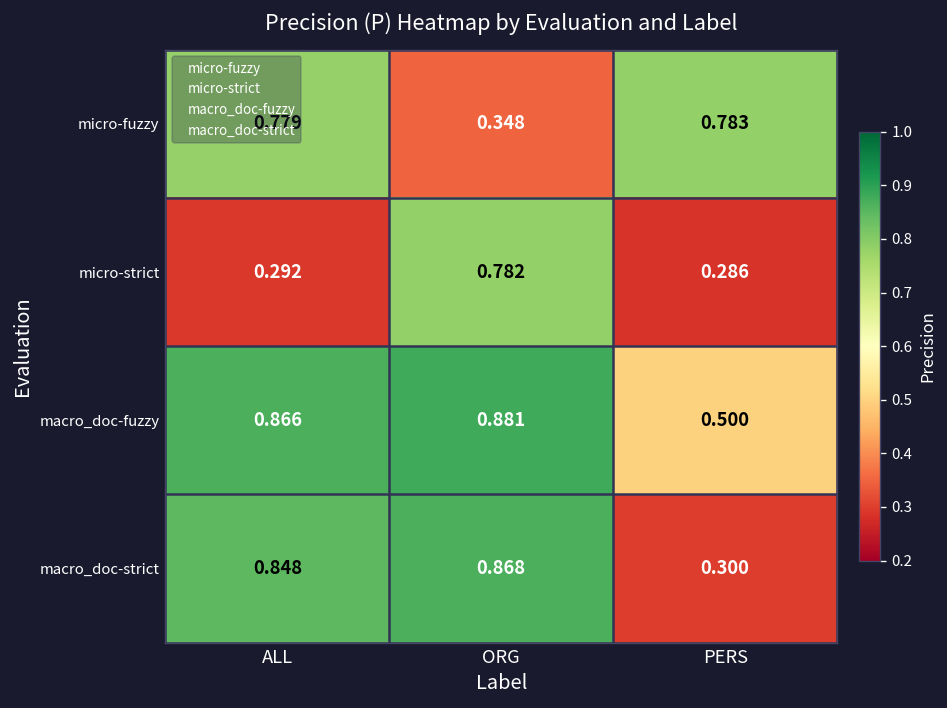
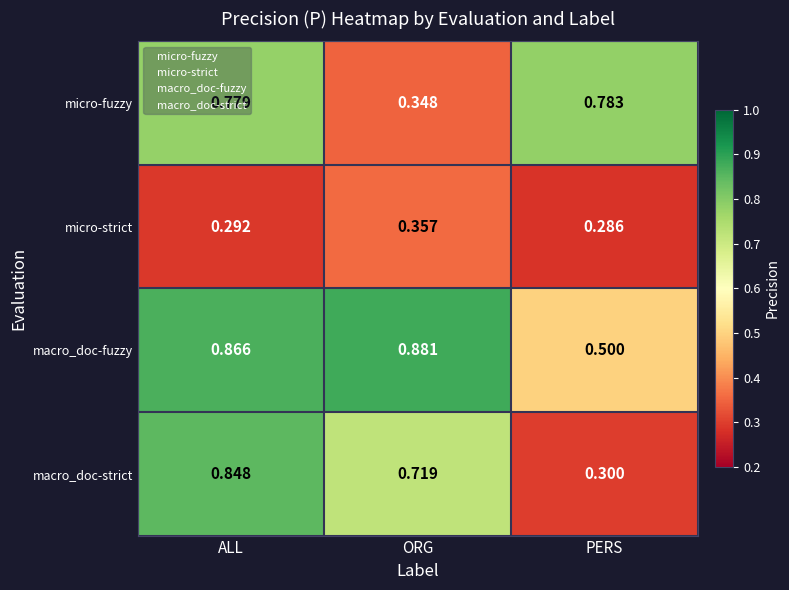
  {
    "micro-fuzzy": {
      "ORG": 0.348,
      "PERS": 0.783
    },
    "micro-strict": {
      "ALL": 0.292,
-     "ORG": 0.782,
+     "ORG": 0.357,
      "PERS": 0.286
    },
    "macro_doc-fuzzy": {
      "ALL": 0.866,
      "ORG": 0.881,
      "PERS": 0.500
    },
    "macro_doc-strict": {
      "ALL": 0.848,
-     "ORG": 0.868,
+     "ORG": 0.719,
      "PERS": 0.300
    }
  }
